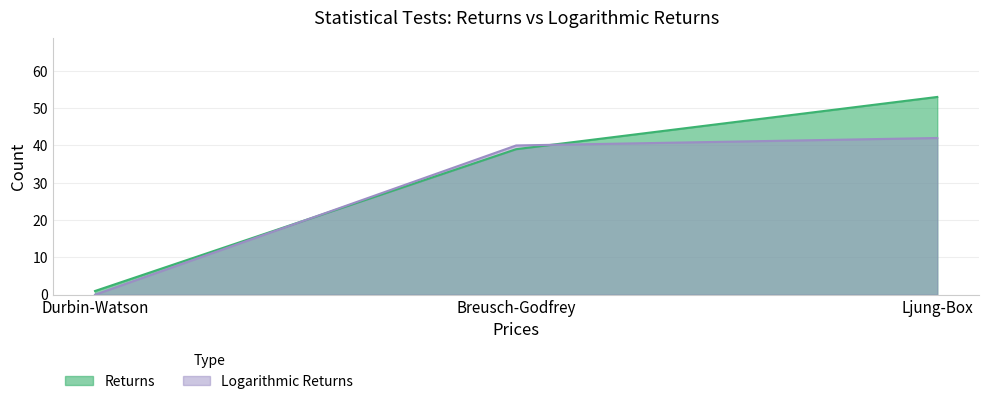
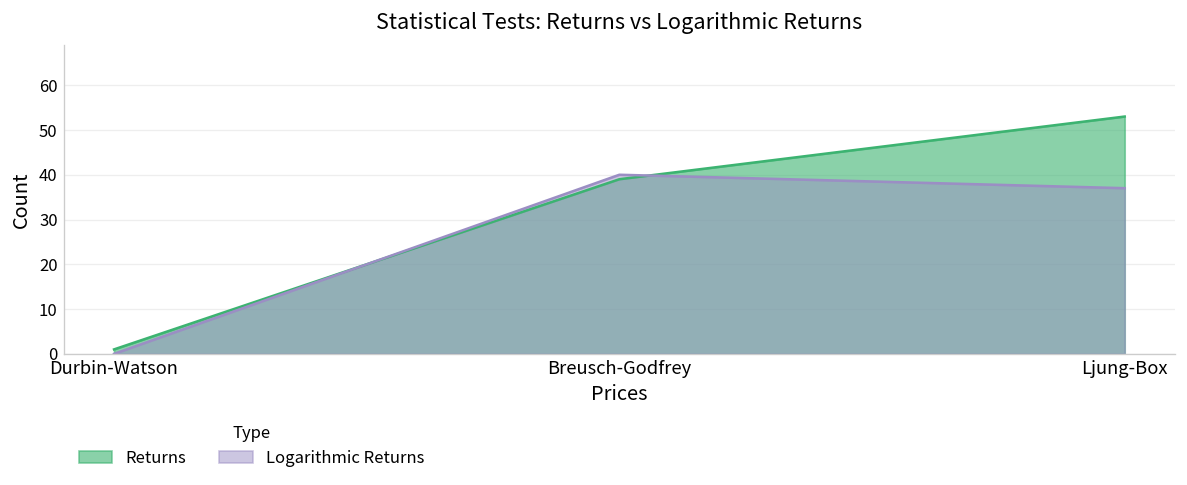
  {
    "Returns": {
      "Durbin-Watson": 1,
      "Breusch-Godfrey": 39,
      "Ljung-Box": 53
    },
    "Logarithmic Returns": {
      "Durbin-Watson": 0,
      "Breusch-Godfrey": 40,
-     "Ljung-Box": 42
+     "Ljung-Box": 37
    }
  }
